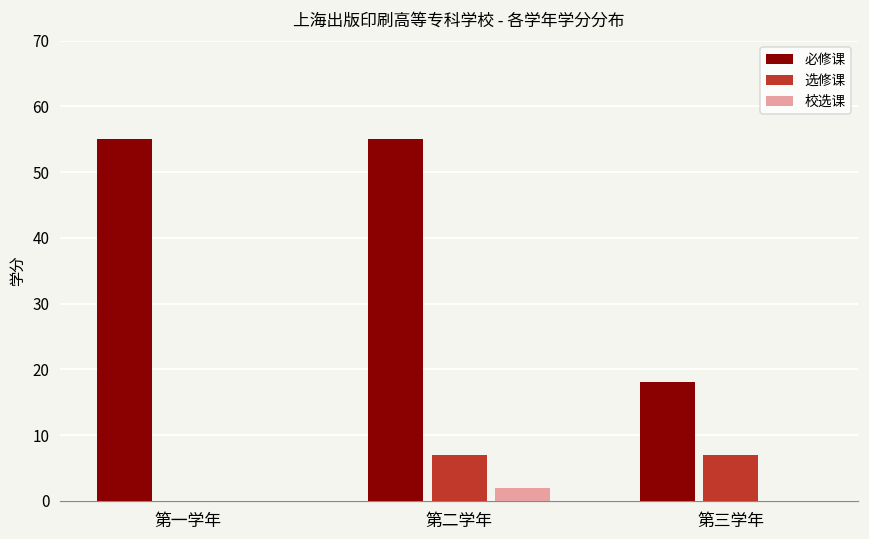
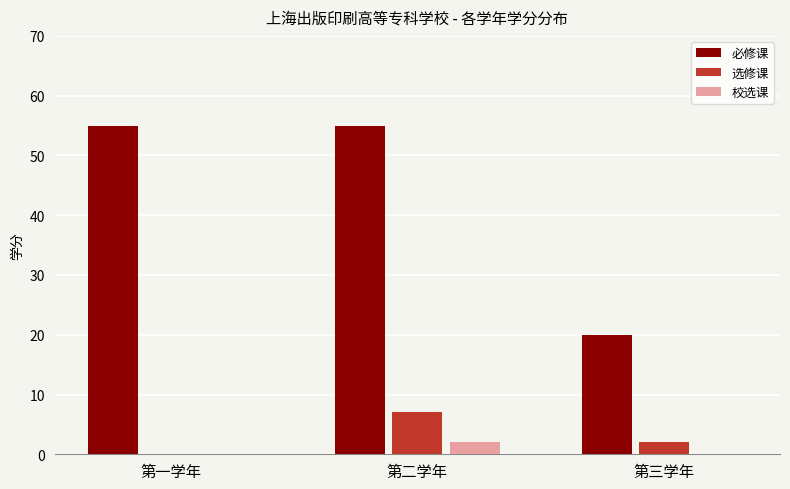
  {
    "必修课": {
      "第一学年": 55,
      "第二学年": 55,
-     "第三学年": 18
+     "第三学年": 20
    },
    "选修课": {
      "第一学年": 0,
      "第二学年": 7,
-     "第三学年": 7
+     "第三学年": 2
    },
    "校选课": {
      "第一学年": 0,
      "第二学年": 2,
      "第三学年": 0
    }
  }
